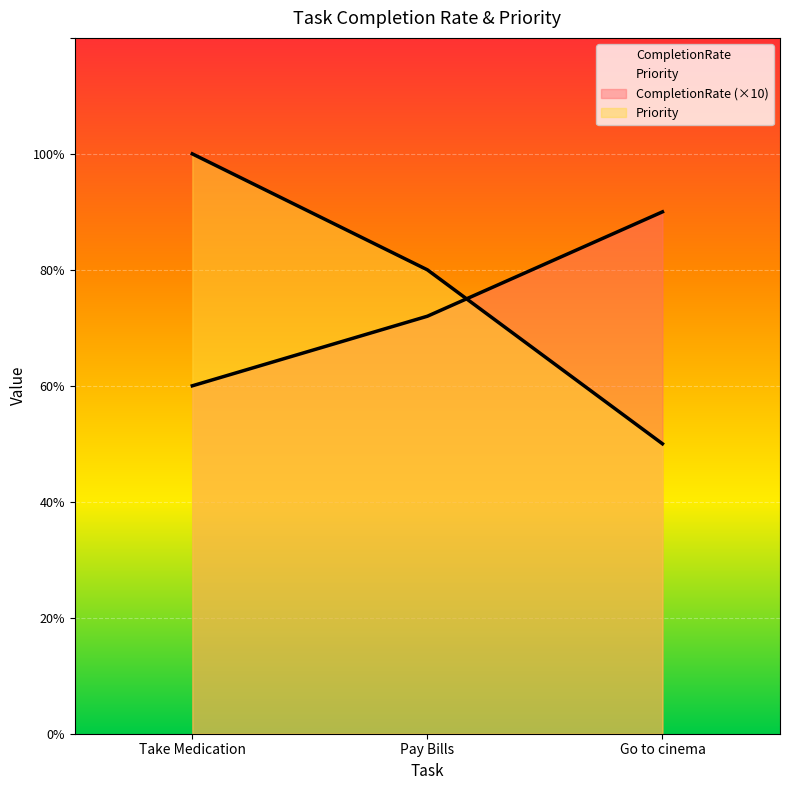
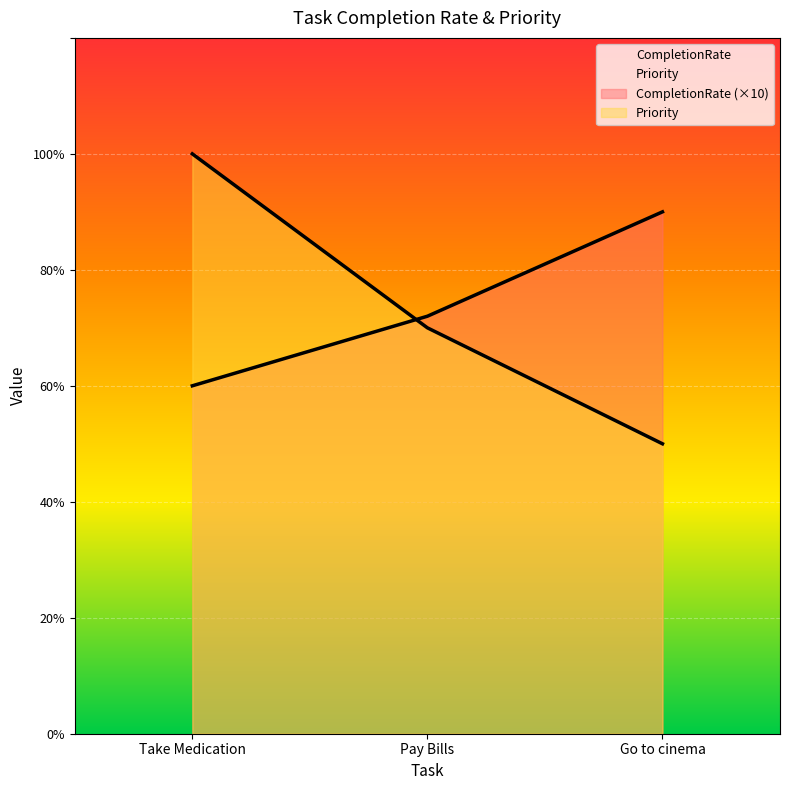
  {
    "CompletionRate (×10)": {
      "Take Medication": "60%",
      "Pay Bills": "72%",
      "Go to cinema": "90%"
    },
    "Priority": {
      "Take Medication": "100%",
-     "Pay Bills": "80%",
+     "Pay Bills": "70%",
      "Go to cinema": "50%"
    }
  }
